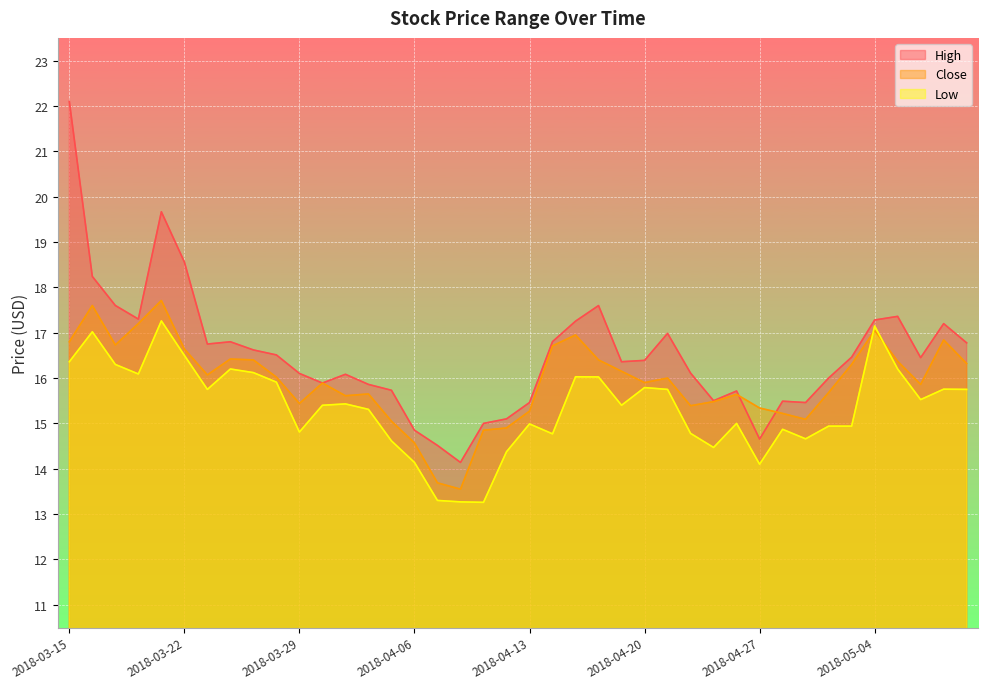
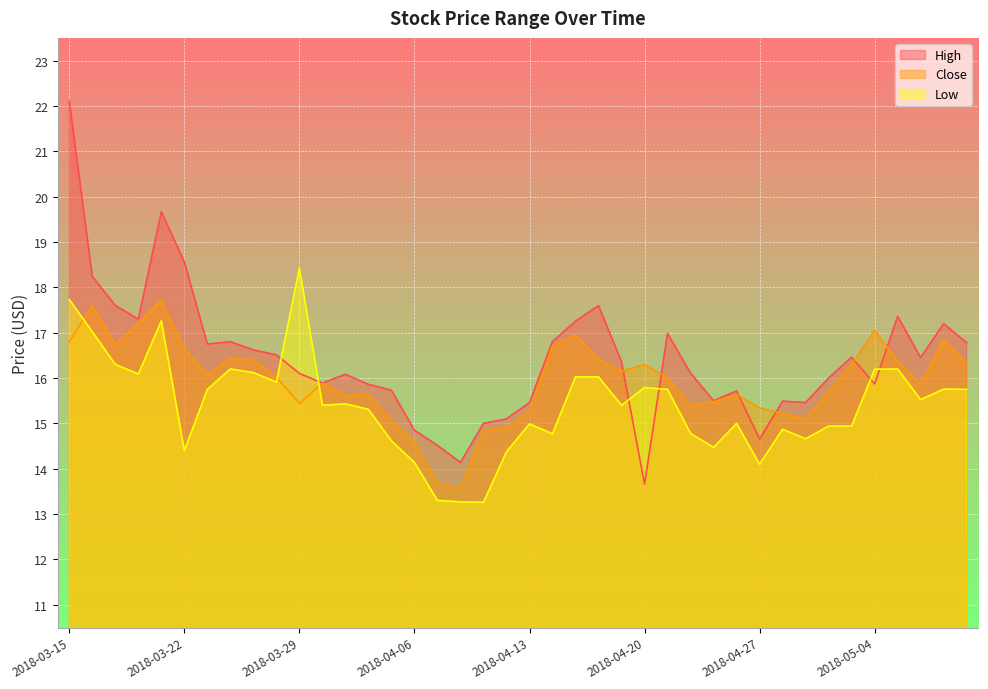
  {
    "High": {
      "2018-03-15": 22.1,
      "2018-03-22": 18.6,
      "2018-03-29": 16.1,
      "2018-04-06": 14.9,
      "2018-04-13": 15.5,
-     "2018-04-20": 16.4,
+     "2018-04-20": 13.7,
      "2018-04-27": 14.7,
-     "2018-05-04": 17.3
+     "2018-05-04": 15.9
    },
    "Close": {
      "2018-03-15": 16.8,
      "2018-03-22": 16.6,
      "2018-03-29": 15.4,
      "2018-04-06": 14.6,
      "2018-04-13": 15.3,
-     "2018-04-20": 15.9,
+     "2018-04-20": 16.3,
      "2018-04-27": 15.3,
      "2018-05-04": 17.1
    },
    "Low": {
-     "2018-03-15": 16.4,
-     "2018-03-22": 16.5,
-     "2018-03-29": 14.8,
+     "2018-03-15": 17.7,
+     "2018-03-22": 14.4,
+     "2018-03-29": 18.4,
      "2018-04-06": 14.1,
      "2018-04-13": 15.0,
      "2018-04-20": 15.8,
      "2018-04-27": 14.1,
-     "2018-05-04": 17.1
+     "2018-05-04": 16.2
    }
  }
